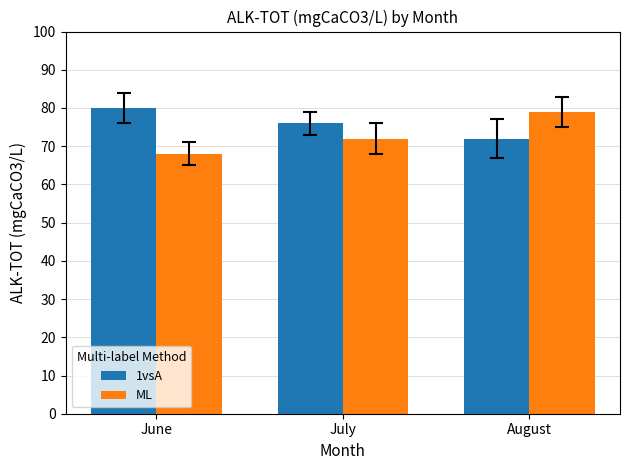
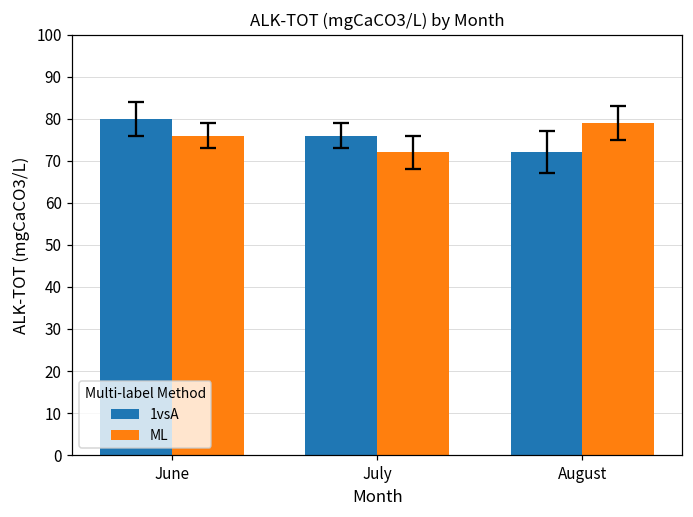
  {
    "ML": {
-     "June": 68,
+     "June": 76,
      "July": 72,
      "August": 79
    }
  }
